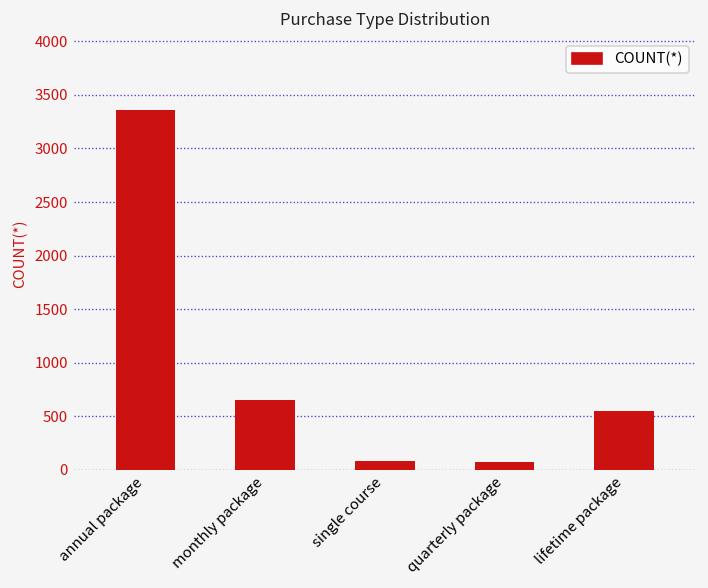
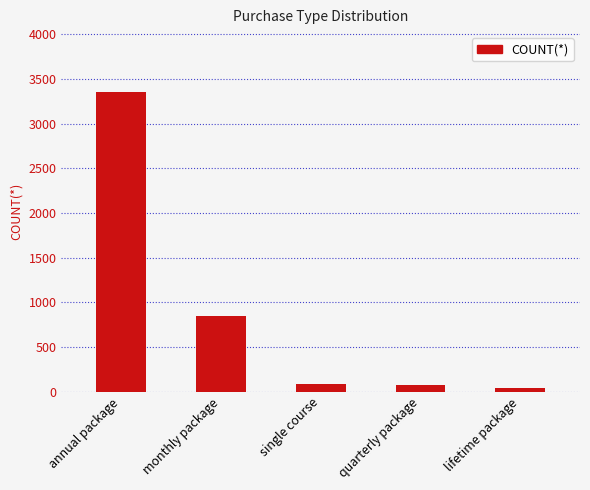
  {
    "annual package": 3400,
-   "monthly package": 700,
+   "monthly package": 800,
    "single course": 100,
    "quarterly package": 100,
-   "lifetime package": 500
+   "lifetime package": 0
  }
